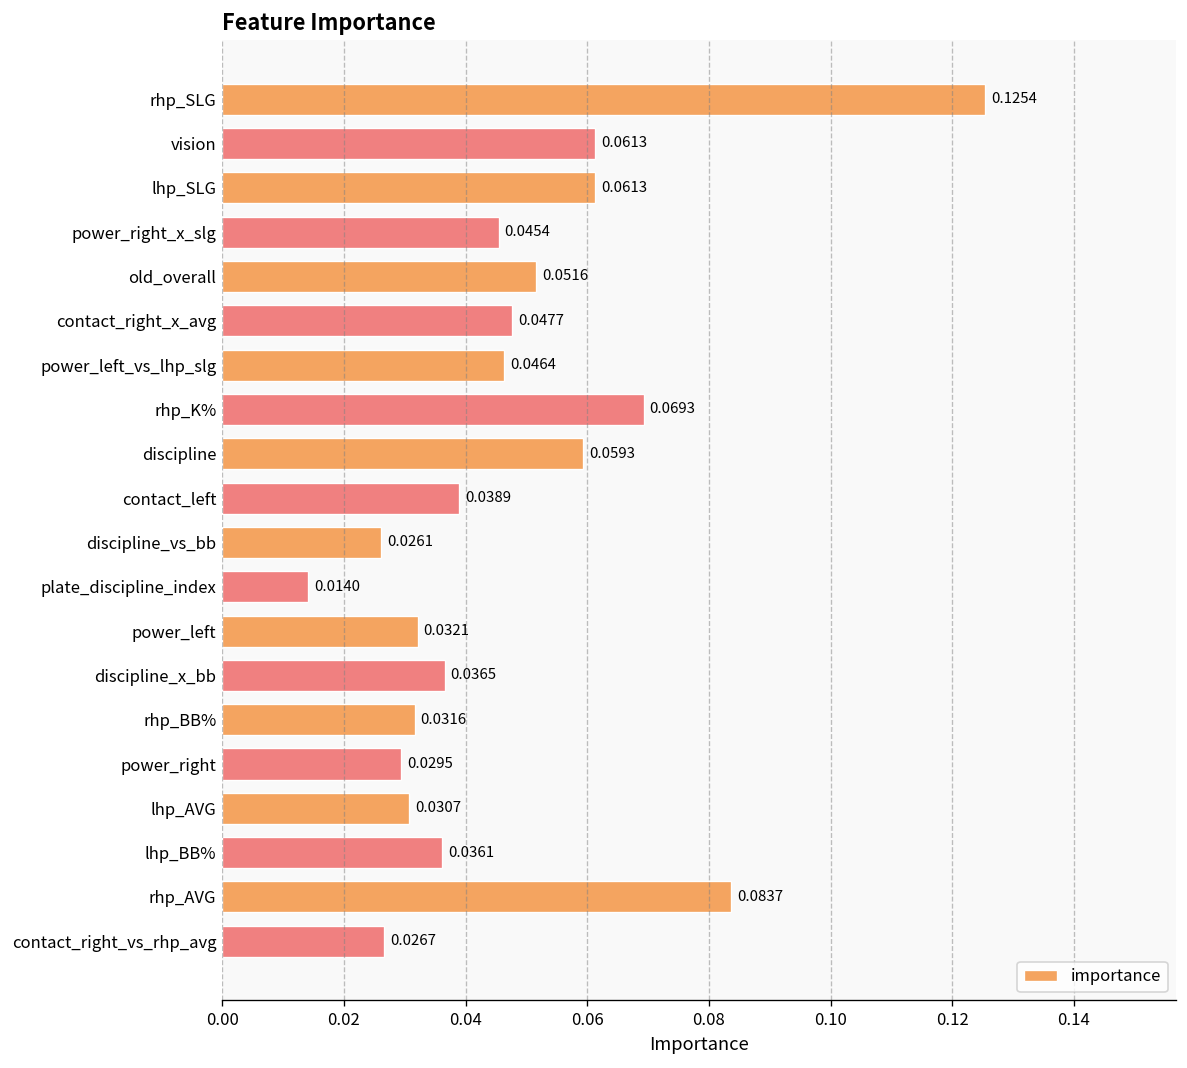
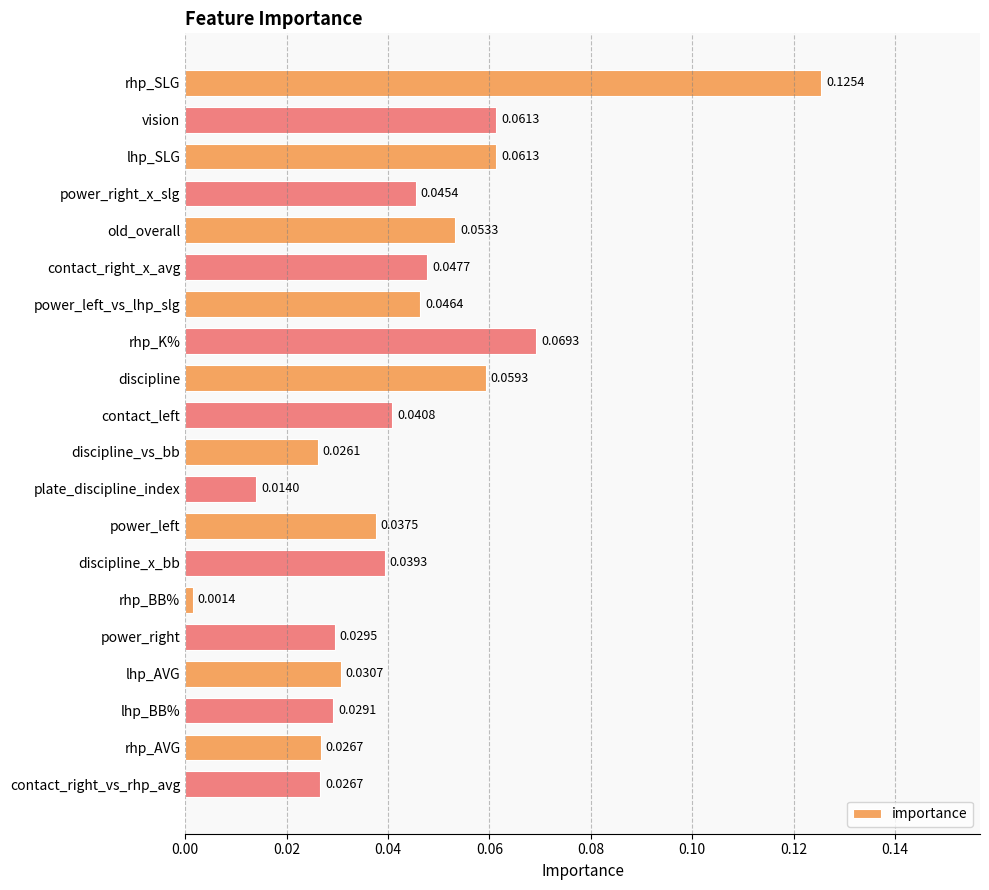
  {
    "rhp_SLG": 0.1254,
    "vision": 0.0613,
    "lhp_SLG": 0.0613,
    "power_right_x_slg": 0.0454,
-   "old_overall": 0.0516,
+   "old_overall": 0.0533,
    "contact_right_x_avg": 0.0477,
    "power_left_vs_lhp_slg": 0.0464,
    "rhp_K%": 0.0693,
    "discipline": 0.0593,
-   "contact_left": 0.0389,
+   "contact_left": 0.0408,
    "discipline_vs_bb": 0.0261,
    "plate_discipline_index": 0.0140,
-   "power_left": 0.0321,
-   "discipline_x_bb": 0.0365,
-   "rhp_BB%": 0.0316,
+   "power_left": 0.0375,
+   "discipline_x_bb": 0.0393,
+   "rhp_BB%": 0.0014,
    "power_right": 0.0295,
    "lhp_AVG": 0.0307,
-   "lhp_BB%": 0.0361,
-   "rhp_AVG": 0.0837,
+   "lhp_BB%": 0.0291,
+   "rhp_AVG": 0.0267,
    "contact_right_vs_rhp_avg": 0.0267
  }
